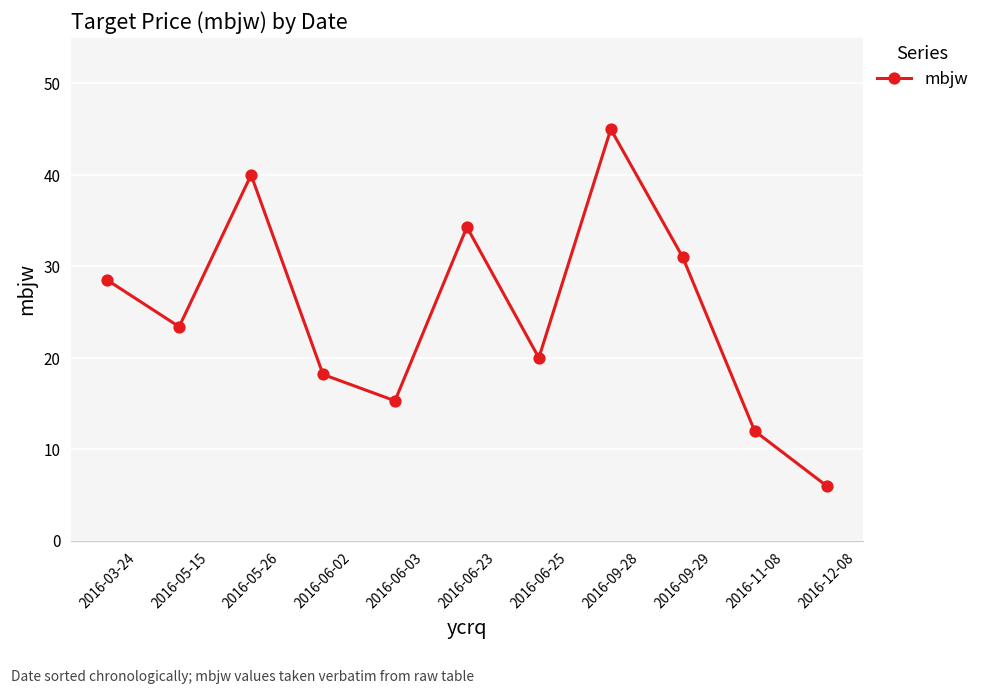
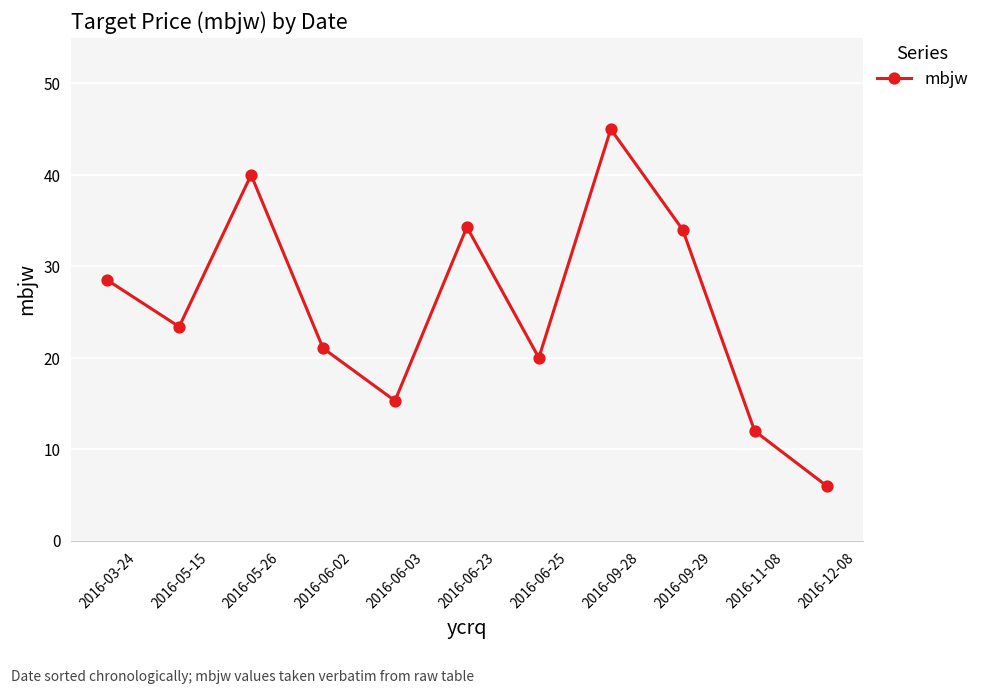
  {
    "2016-03-24": 29,
    "2016-05-15": 23,
    "2016-05-26": 40,
-   "2016-06-02": 18,
+   "2016-06-02": 21,
    "2016-06-03": 15,
    "2016-06-23": 34,
    "2016-06-25": 20,
    "2016-09-28": 45,
-   "2016-09-29": 31,
+   "2016-09-29": 34,
    "2016-11-08": 12,
    "2016-12-08": 6
  }
